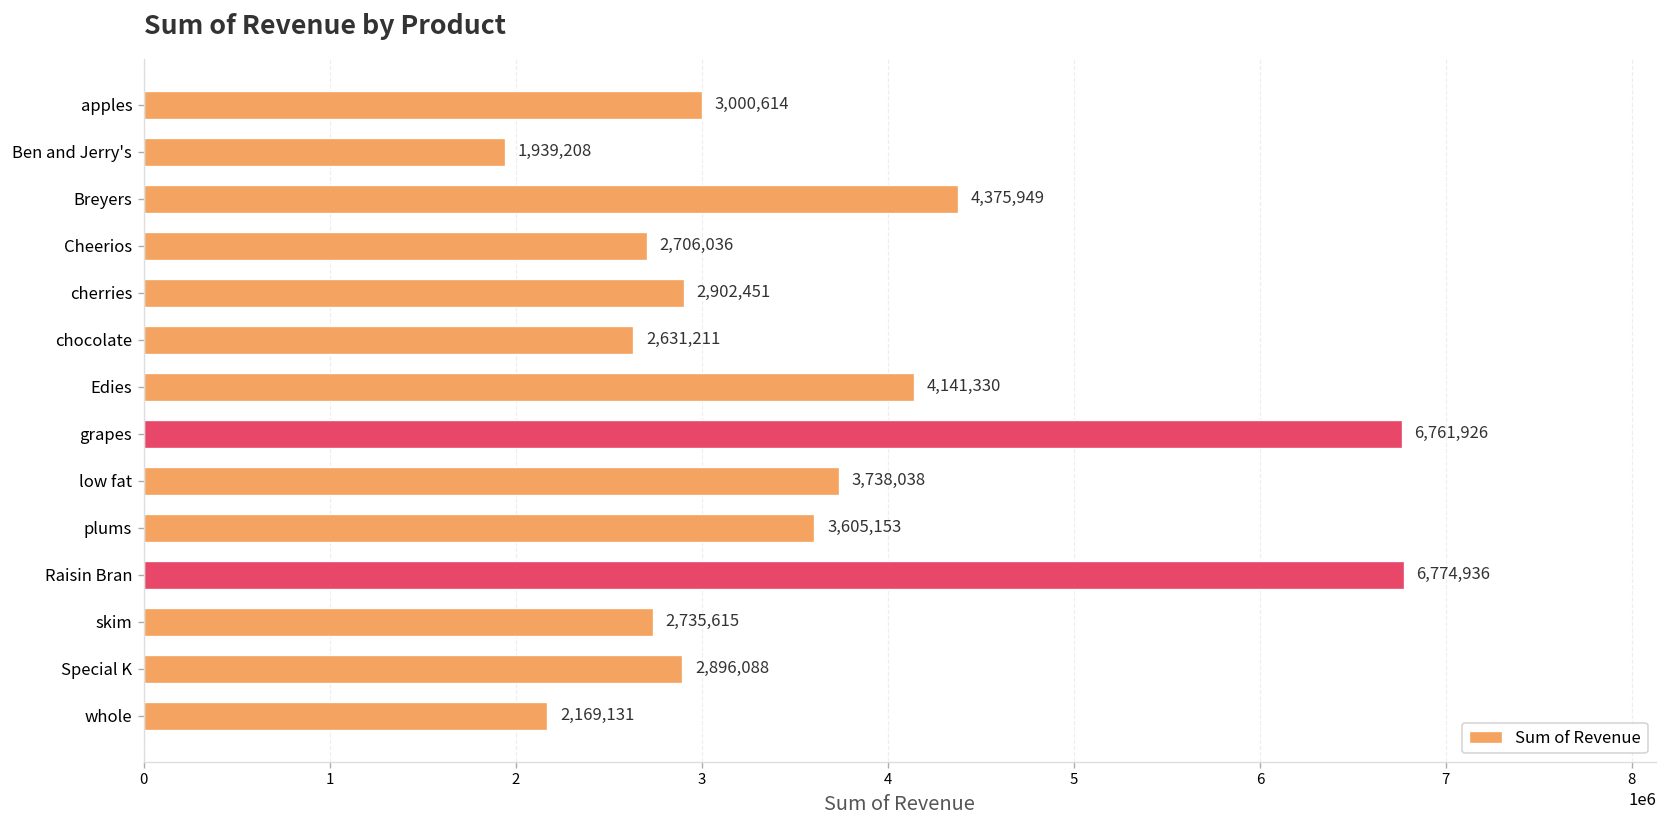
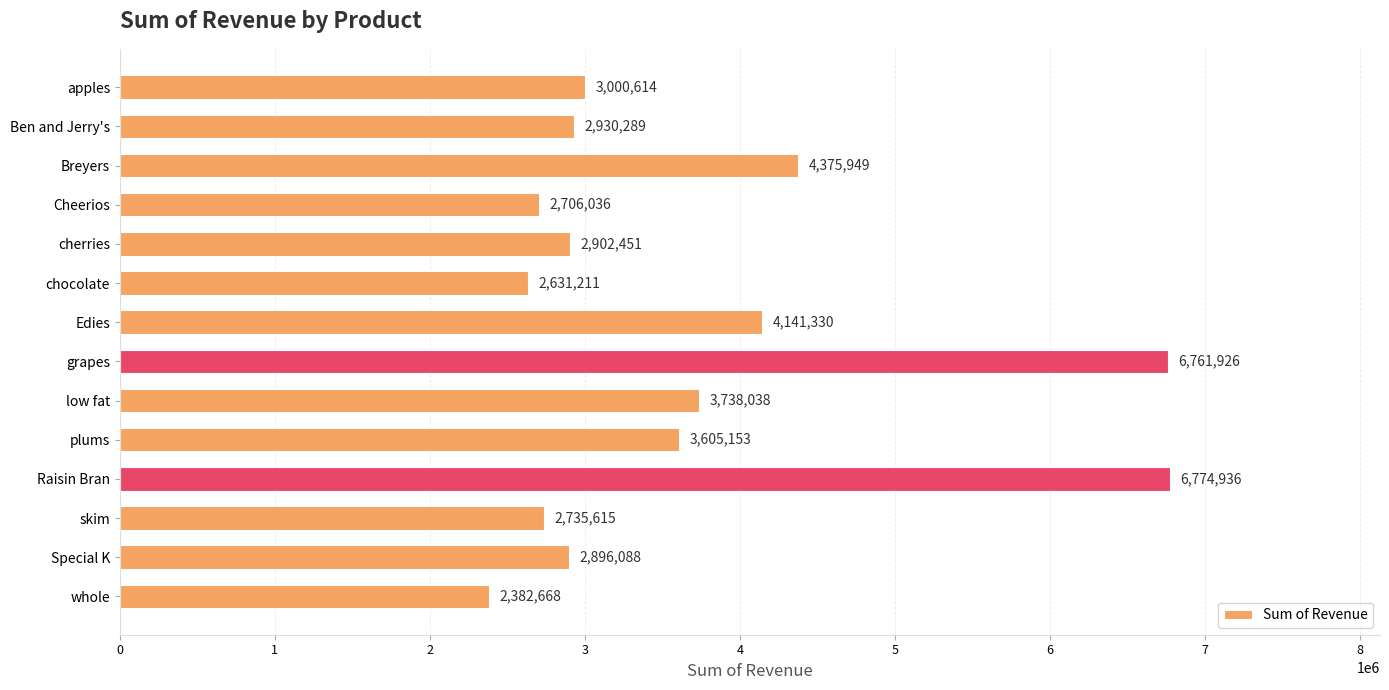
  {
    "apples": "3,000,614",
-   "Ben and Jerry's": "1,939,208",
+   "Ben and Jerry's": "2,930,289",
    "Breyers": "4,375,949",
    "Cheerios": "2,706,036",
    "cherries": "2,902,451",
    "chocolate": "2,631,211",
    "Edies": "4,141,330",
    "grapes": "6,761,926",
    "low fat": "3,738,038",
    "plums": "3,605,153",
    "Raisin Bran": "6,774,936",
    "skim": "2,735,615",
    "Special K": "2,896,088",
-   "whole": "2,169,131"
+   "whole": "2,382,668"
  }
